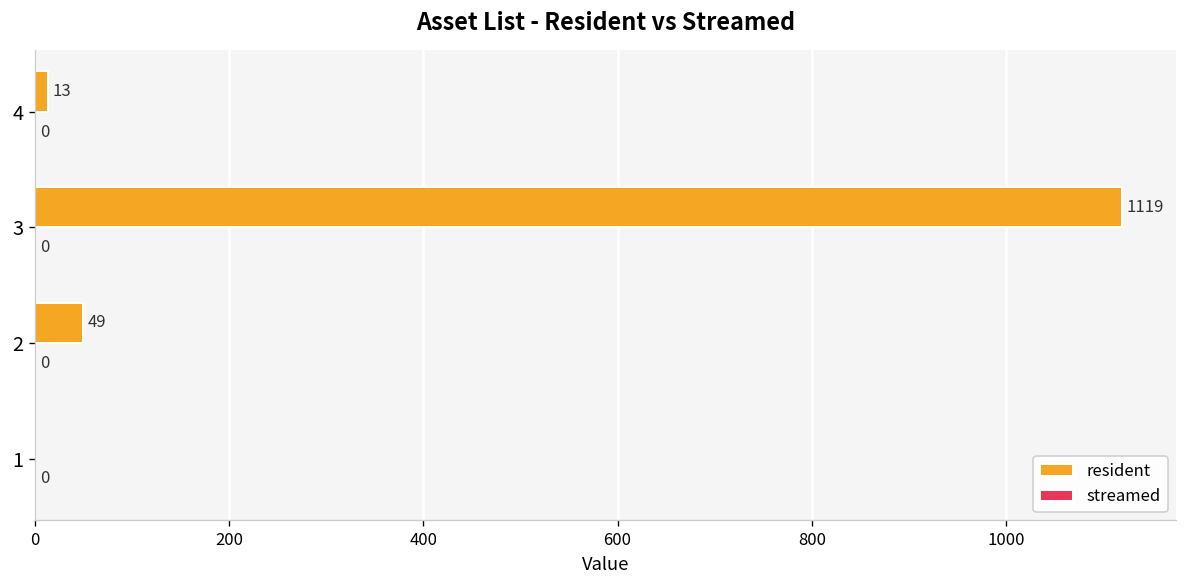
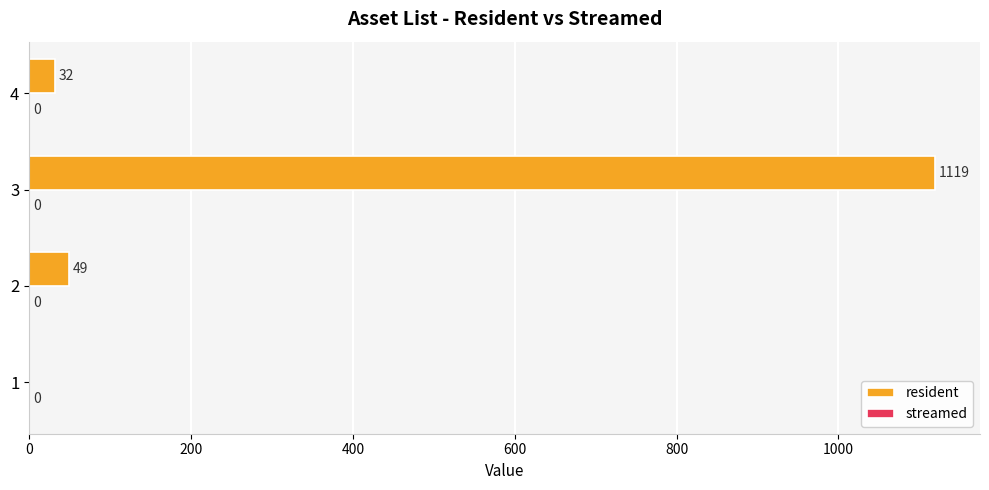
  {
    "resident": {
-     "4": 13,
+     "4": 32,
      "3": 1119,
      "2": 49
    },
    "streamed": {
      "4": 0,
      "3": 0,
      "2": 0,
      "1": 0
    }
  }
